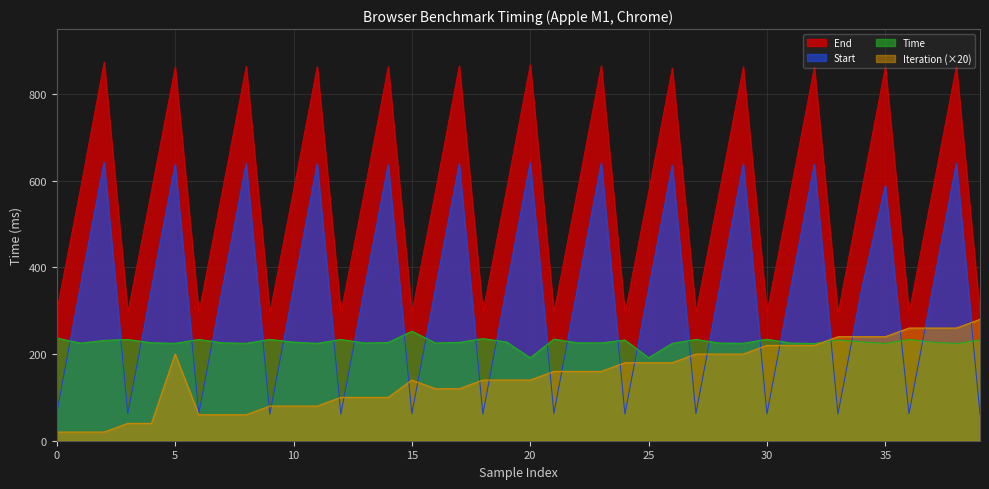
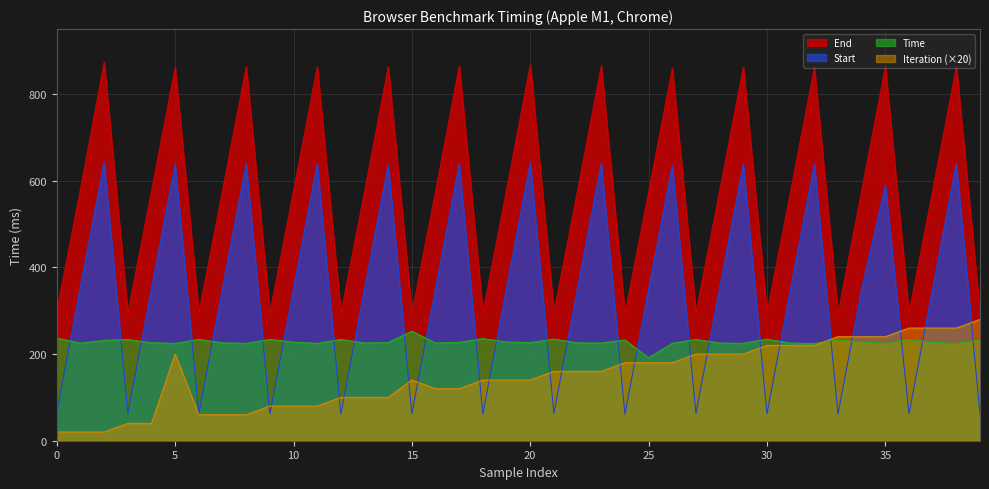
  {
    "End": {
      "0": 300,
      "5": 860,
      "10": 580,
      "15": 300,
      "20": 870,
      "25": 580,
      "30": 300
    },
    "Start": {
      "0": 60,
      "5": 640,
      "10": 350,
      "15": 60,
      "20": 640,
      "25": 350,
      "30": 60,
      "35": 590
    },
    "Time": {
      "0": 240,
      "5": 220,
      "10": 230,
      "15": 250,
-     "20": 190,
+     "20": 230,
      "25": 190,
      "30": 230,
      "35": 220
    },
    "Iteration (×20)": {
      "0": 20,
      "5": 200,
      "10": 80,
      "15": 140,
      "20": 140,
      "25": 180,
      "30": 220,
      "35": 240
    }
  }
